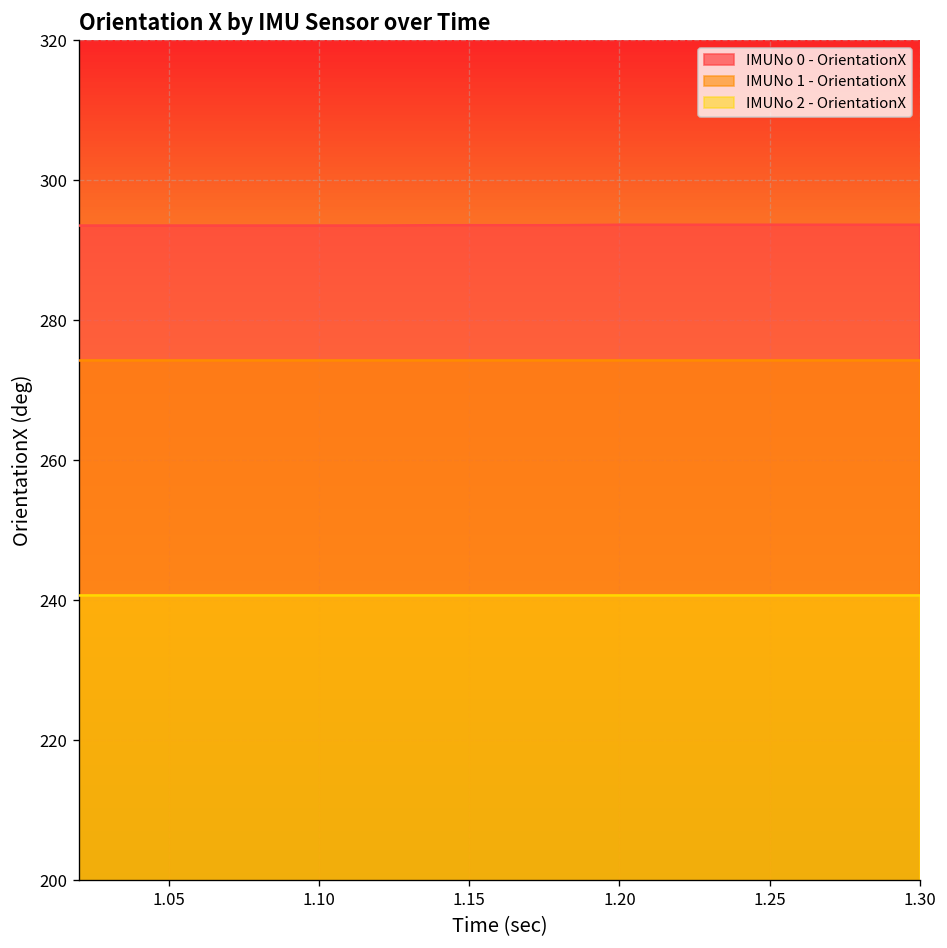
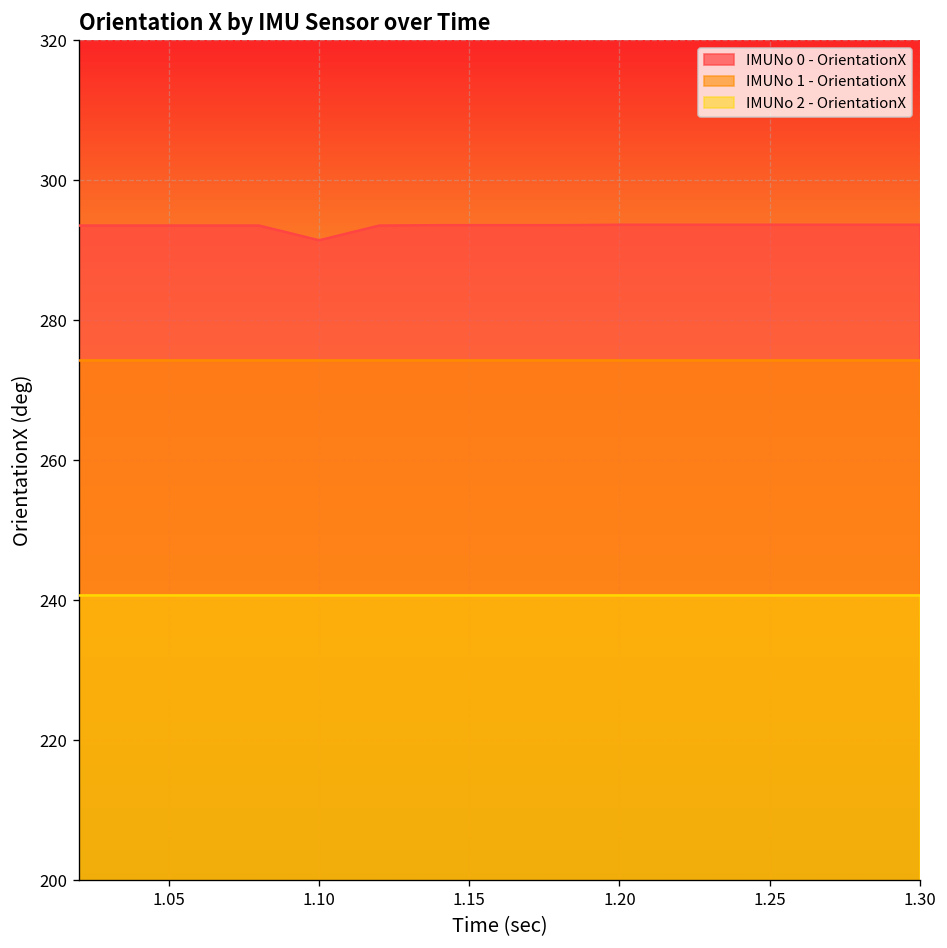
  {
    "IMUNo 0 - OrientationX": {
-     "1.10": 294,
+     "1.10": 291,
      "1.20": 294,
      "1.30": 294
    },
    "IMUNo 1 - OrientationX": {
      "1.10": 274,
      "1.20": 274,
      "1.30": 274
    },
    "IMUNo 2 - OrientationX": {
      "1.10": 241,
      "1.20": 241,
      "1.30": 241
    }
  }
